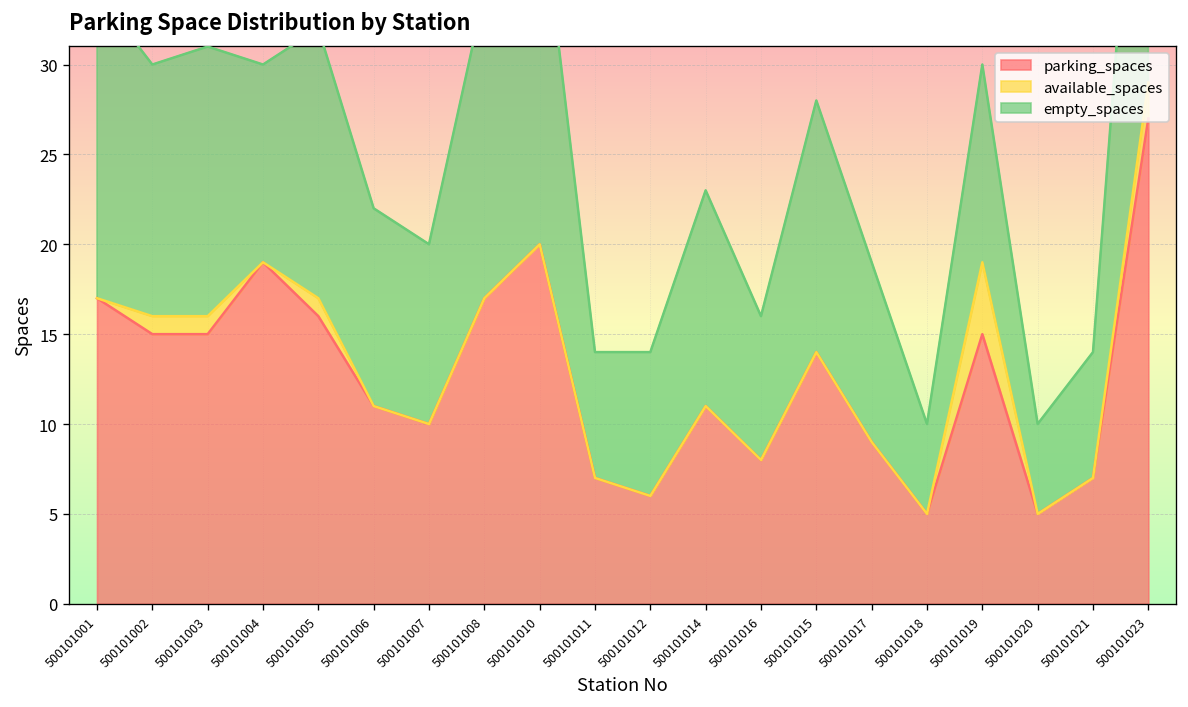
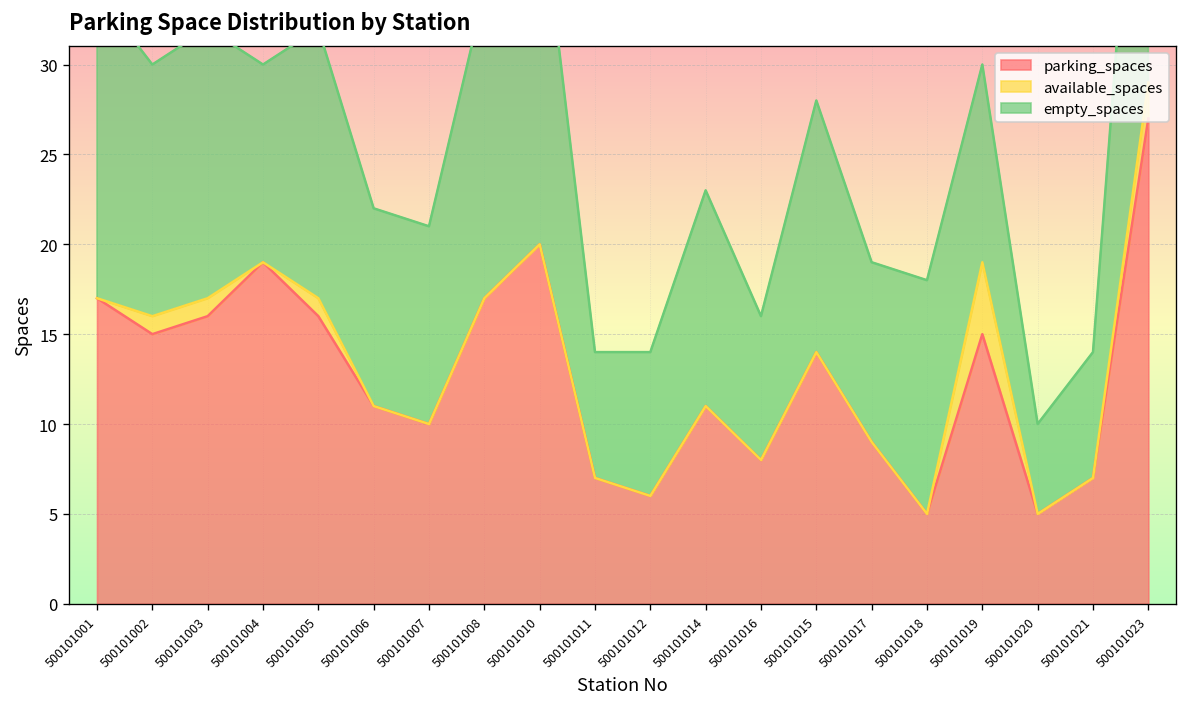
  {
    "parking_spaces": {
      "500101002": 15,
-     "500101003": 15,
+     "500101003": 16,
      "500101005": 16,
      "500101019": 15
    },
    "available_spaces": {
      "500101002": 1,
      "500101003": 1,
      "500101005": 1,
      "500101019": 4
    },
    "empty_spaces": {
      "500101002": 14,
      "500101004": 11,
      "500101006": 11,
-     "500101007": 10,
+     "500101007": 11,
      "500101011": 7,
      "500101012": 8,
      "500101014": 12,
      "500101016": 8,
      "500101015": 14,
      "500101017": 10,
-     "500101018": 5,
+     "500101018": 13,
      "500101019": 11,
      "500101020": 5,
      "500101021": 7
    }
  }
